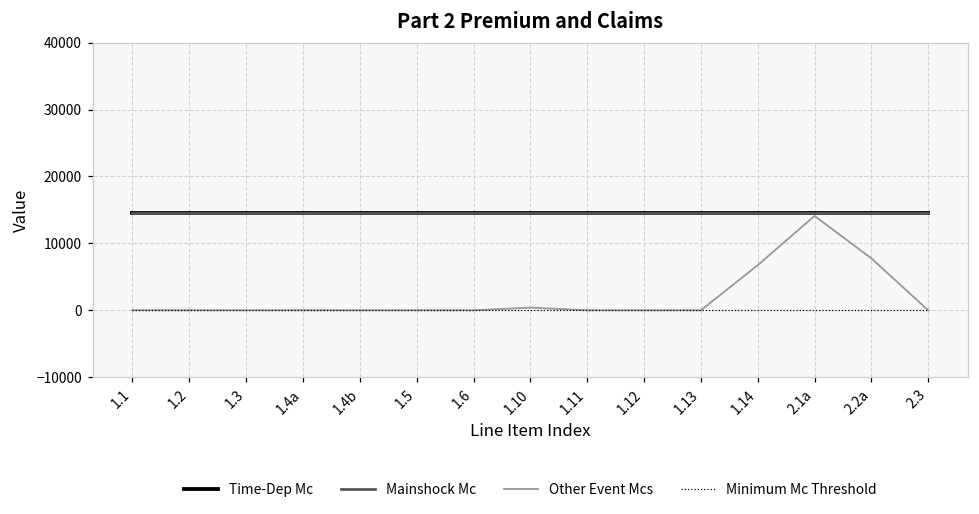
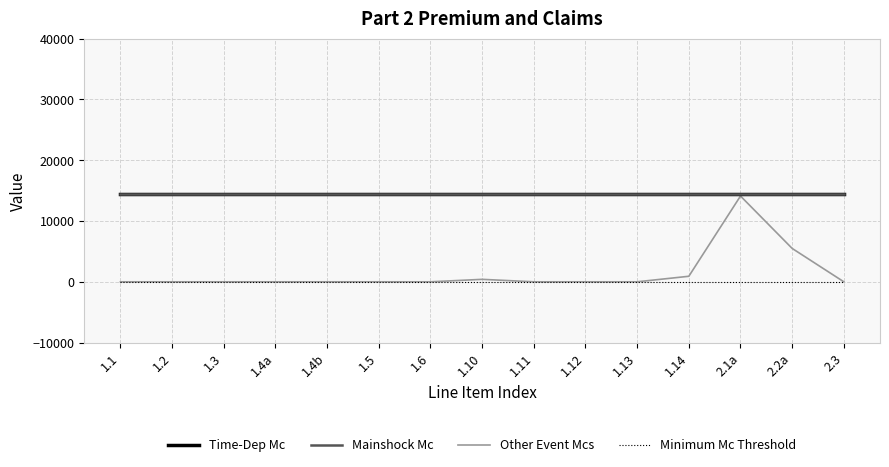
  {
    "Mainshock Mc": {
      "1.1": 14000,
      "1.2": 14000,
      "1.3": 14000,
      "1.4a": 14000,
      "1.4b": 14000,
      "1.5": 14000,
      "1.6": 14000,
      "1.10": 14000,
      "1.11": 14000,
      "1.12": 14000,
      "1.13": 14000,
      "1.14": 14000,
      "2.2a": 14000,
      "2.3": 14000
    },
    "Other Event Mcs": {
-     "1.14": 7000,
-     "2.2a": 8000
+     "1.14": 1000,
+     "2.2a": 5000
    },
    "Minimum Mc Threshold": {
      "1.14": 0,
      "2.1a": 0,
      "2.2a": 0
    }
  }
